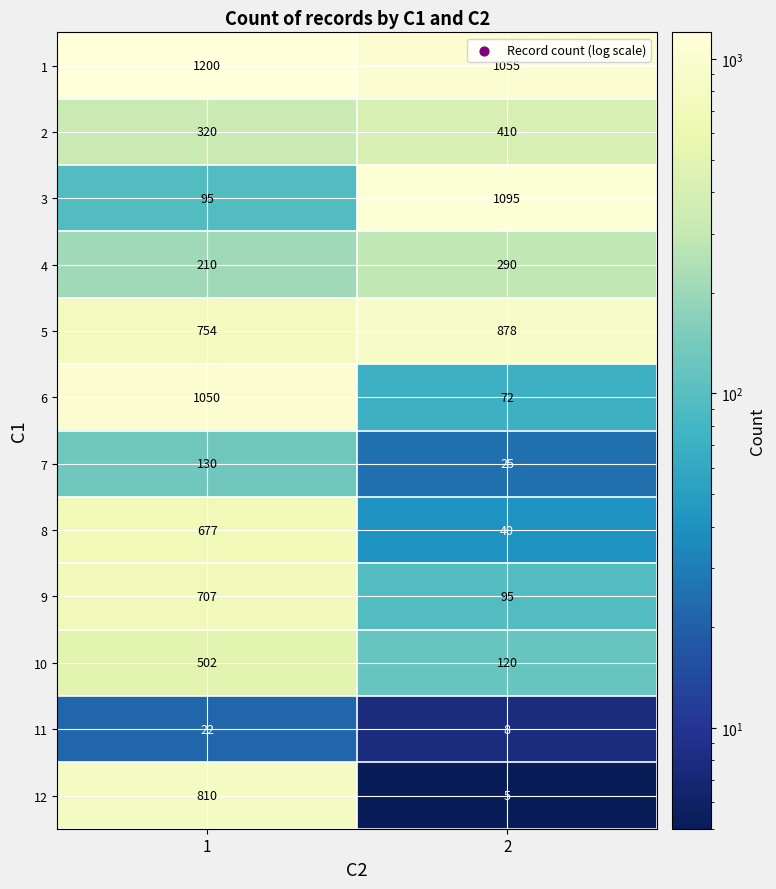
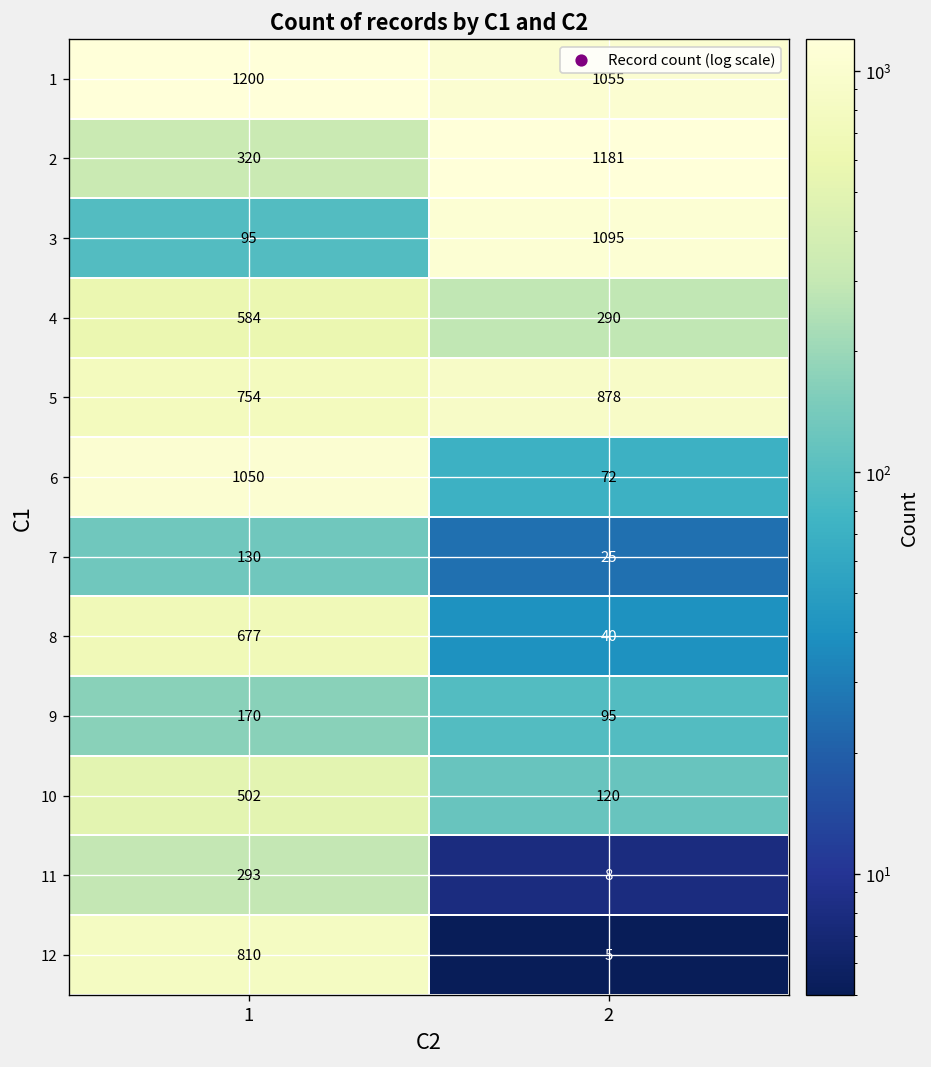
  {
    "1": {
      "1": 1200
    },
    "2": {
      "1": 320,
-     "2": 410
+     "2": 1181
    },
    "3": {
      "1": 95,
      "2": 1095
    },
    "4": {
-     "1": 210,
+     "1": 584,
      "2": 290
    },
    "5": {
      "1": 754,
      "2": 878
    },
    "6": {
      "1": 1050,
      "2": 72
    },
    "7": {
      "1": 130,
      "2": 25
    },
    "8": {
      "1": 677,
      "2": 40
    },
    "9": {
-     "1": 707,
+     "1": 170,
      "2": 95
    },
    "10": {
      "1": 502,
      "2": 120
    },
    "11": {
-     "1": 22,
+     "1": 293,
      "2": 8
    },
    "12": {
      "1": 810,
      "2": 5
    }
  }
